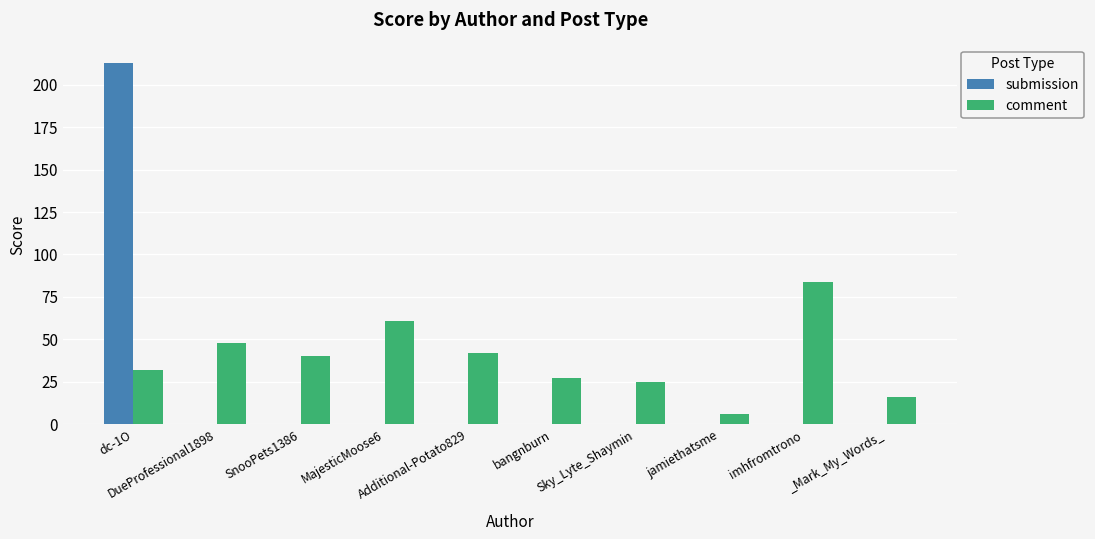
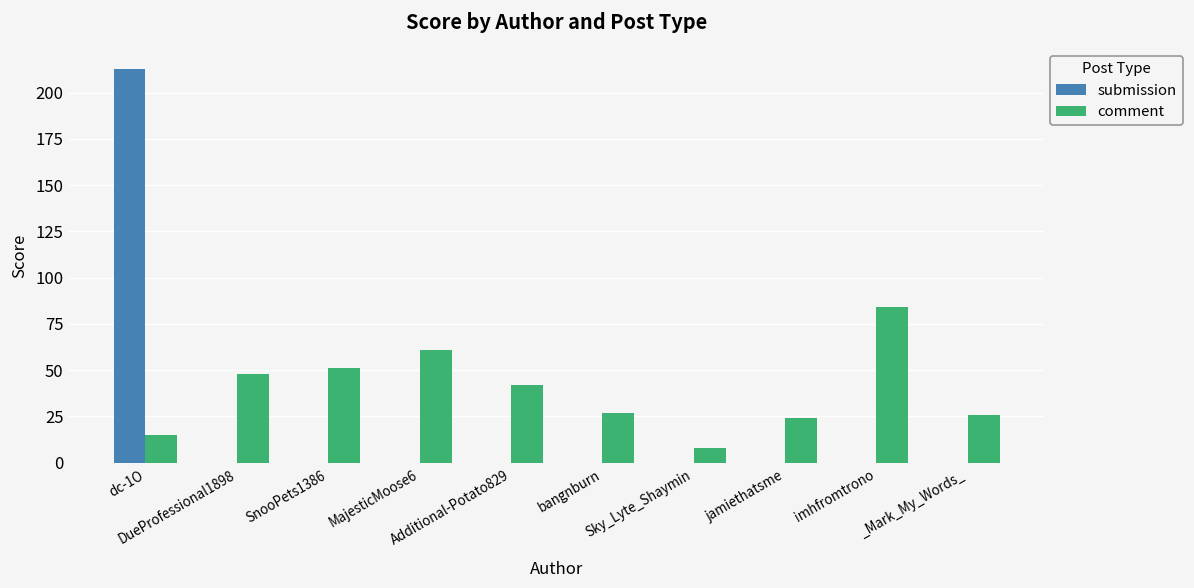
  {
    "submission": {
      "dc-1O": 213,
      "DueProfessional1898": 0,
      "SnooPets1386": 0,
      "MajesticMoose6": 0,
      "Additional-Potato829": 0,
      "bangnburn": 0,
      "Sky_Lyte_Shaymin": 0,
      "jamiethatsme": 0,
      "imhfromtrono": 0,
      "_Mark_My_Words_": 0
    },
    "comment": {
-     "dc-1O": 32,
+     "dc-1O": 15,
      "DueProfessional1898": 48,
-     "SnooPets1386": 40,
+     "SnooPets1386": 51,
      "MajesticMoose6": 61,
      "Additional-Potato829": 42,
      "bangnburn": 27,
-     "Sky_Lyte_Shaymin": 25,
-     "jamiethatsme": 6,
+     "Sky_Lyte_Shaymin": 8,
+     "jamiethatsme": 24,
      "imhfromtrono": 84,
-     "_Mark_My_Words_": 16
+     "_Mark_My_Words_": 26
    }
  }
